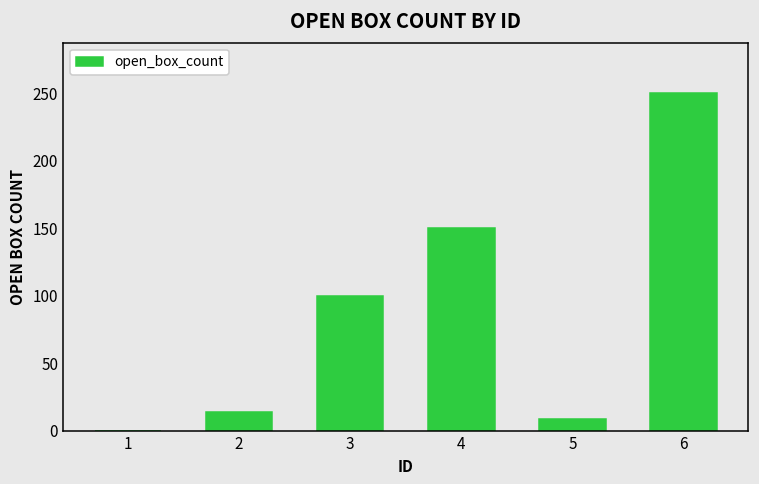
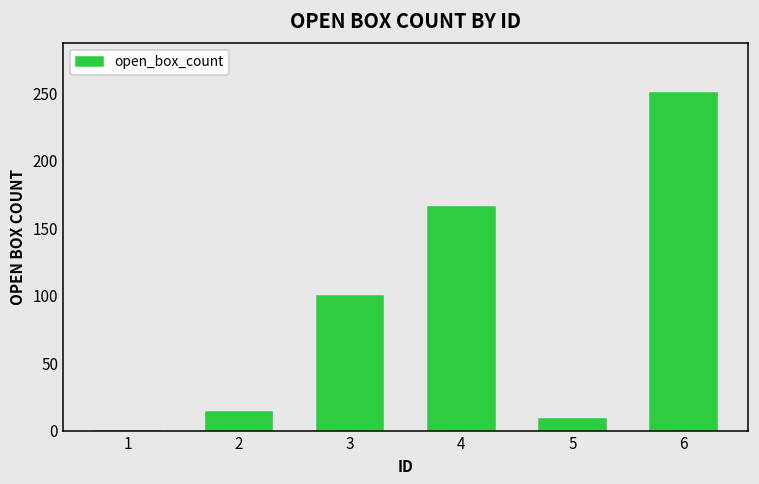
  {
    "1": 0,
    "2": 14,
    "3": 100,
-   "4": 150,
+   "4": 166,
    "5": 9,
    "6": 250
  }
